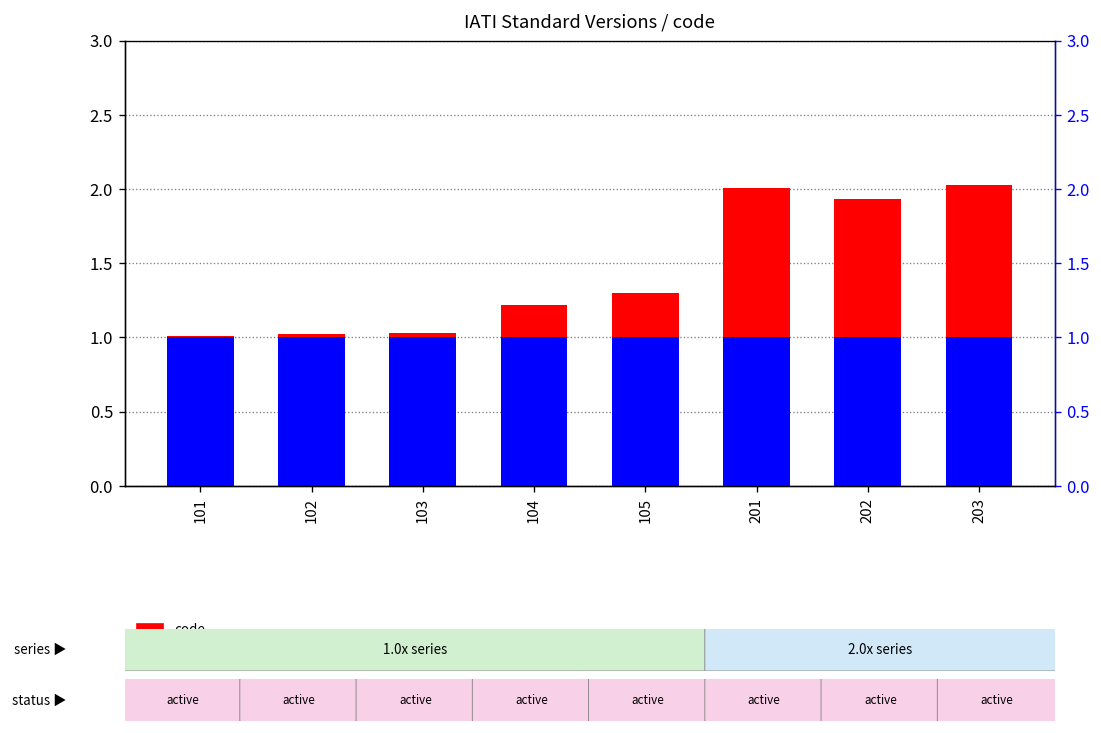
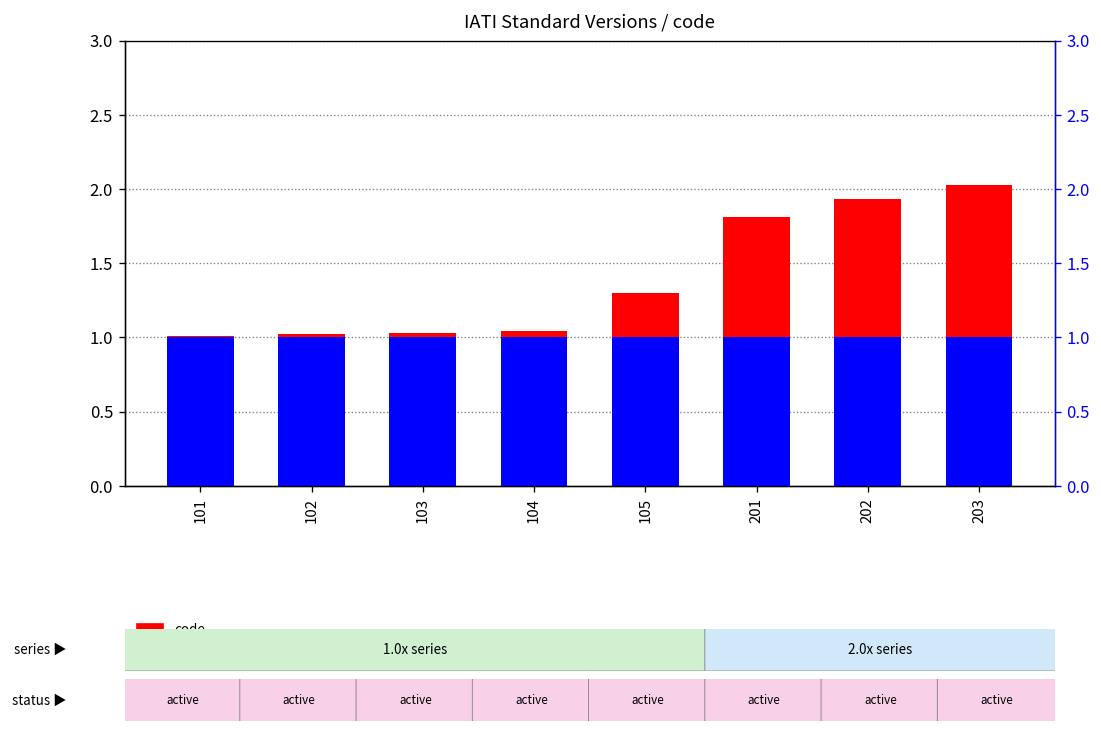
  {
    "code": {
      "101": 1.01,
      "102": 1.02,
      "103": 1.03,
-     "104": 1.22,
+     "104": 1.04,
      "105": 1.30,
-     "201": 2.01,
+     "201": 1.81,
      "202": 1.93,
      "203": 2.03
    }
  }
